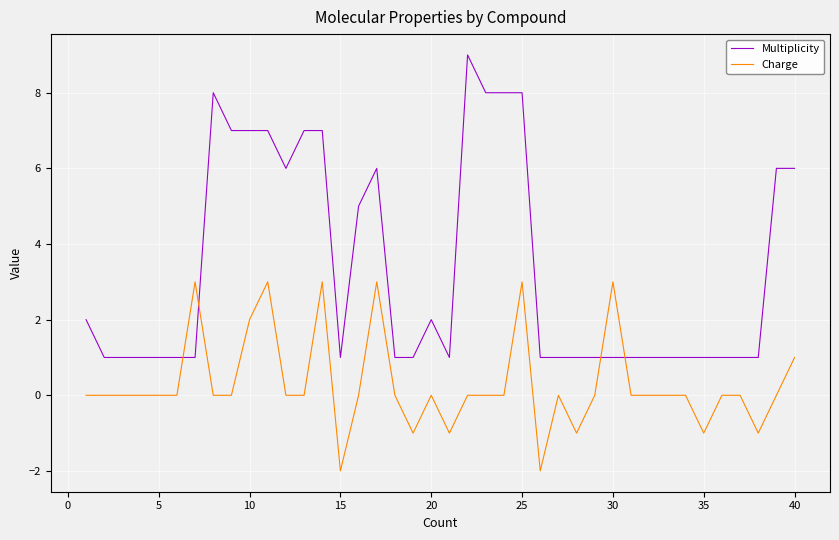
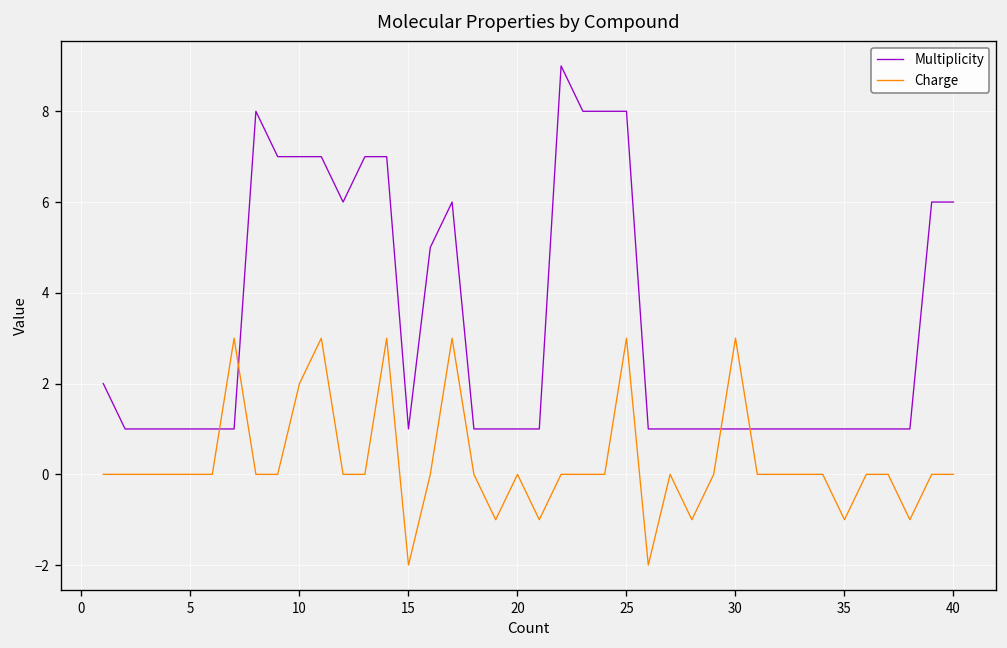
  {
    "Multiplicity": {
      "5": 1,
      "10": 7,
      "15": 1,
-     "20": 2,
+     "20": 1,
      "25": 8,
      "30": 1,
      "35": 1,
      "40": 6
    },
    "Charge": {
      "5": 0,
      "10": 2,
      "15": -2,
      "20": 0,
      "25": 3,
      "30": 3,
      "35": -1,
-     "40": 1
+     "40": 0
    }
  }
